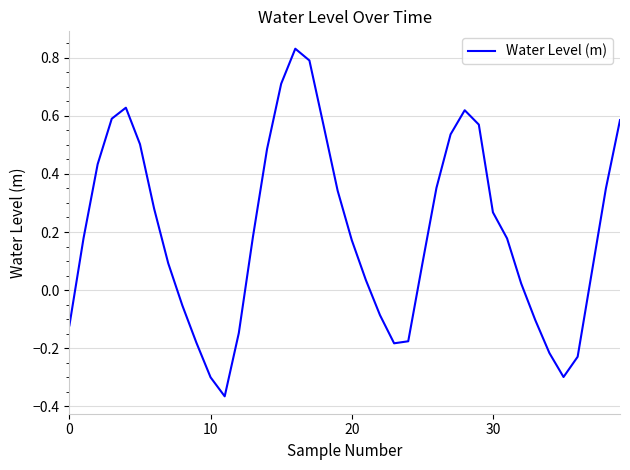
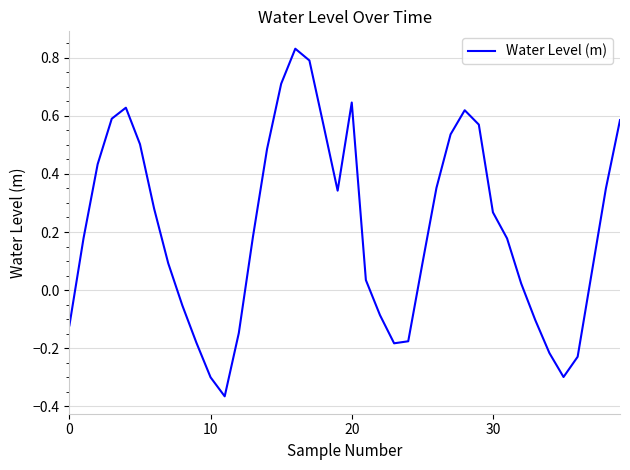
  {
    "0": -0.12,
    "10": -0.30,
-   "20": 0.17,
+   "20": 0.65,
    "30": 0.27
  }
